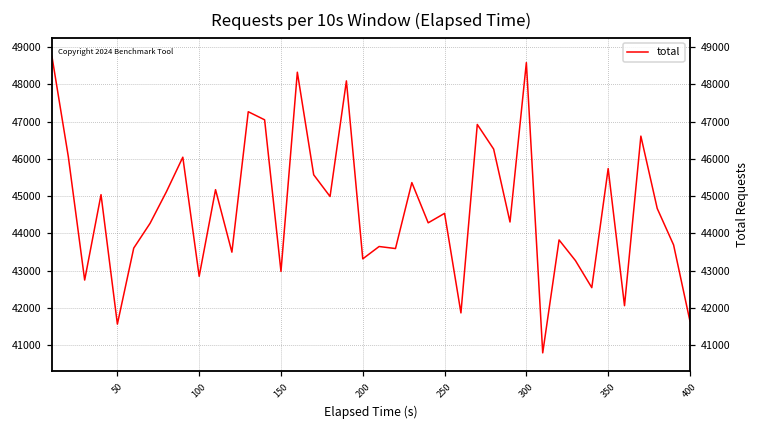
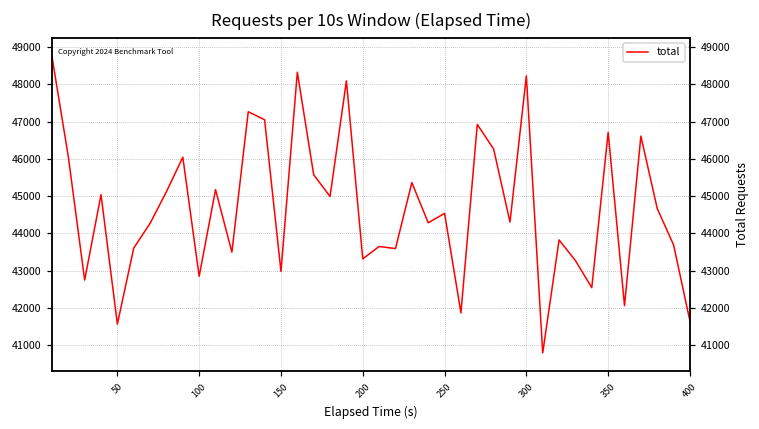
  {
    "50": 41600,
    "100": 42800,
    "150": 43000,
    "200": 43300,
    "250": 44500,
-   "300": 48600,
-   "350": 45700,
+   "300": 48200,
+   "350": 46700,
    "400": 41600
  }
